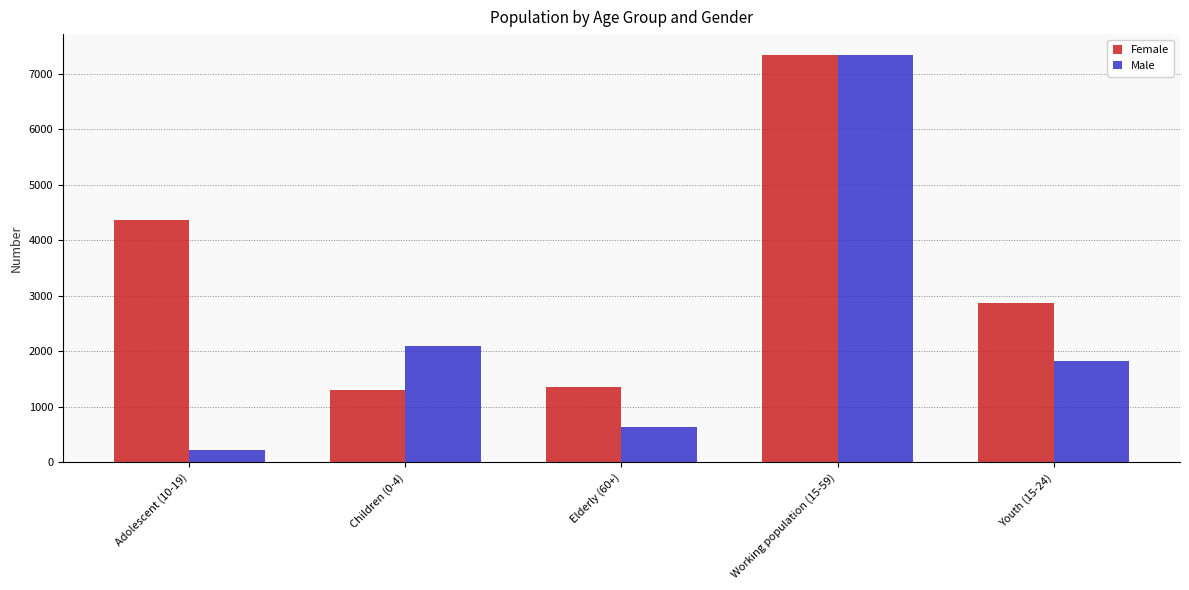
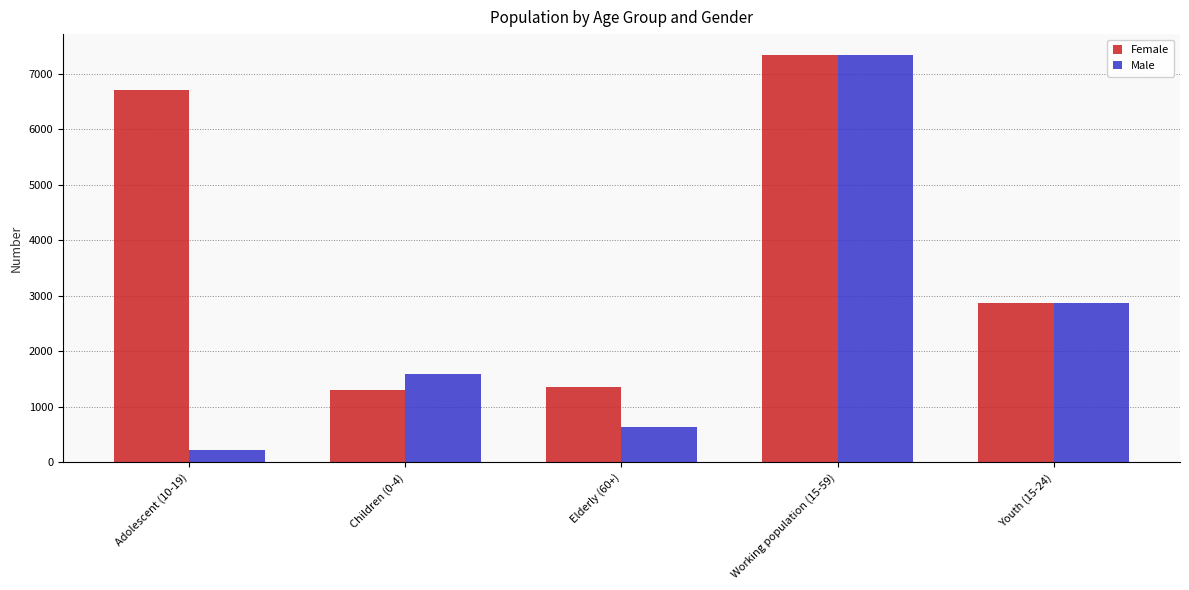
  {
    "Female": {
-     "Adolescent (10-19)": 4400,
+     "Adolescent (10-19)": 6700,
      "Children (0-4)": 1300,
      "Elderly (60+)": 1400,
      "Working population (15-59)": 7400,
      "Youth (15-24)": 2900
    },
    "Male": {
      "Adolescent (10-19)": 200,
-     "Children (0-4)": 2100,
+     "Children (0-4)": 1600,
      "Elderly (60+)": 600,
      "Working population (15-59)": 7400,
-     "Youth (15-24)": 1800
+     "Youth (15-24)": 2900
    }
  }
